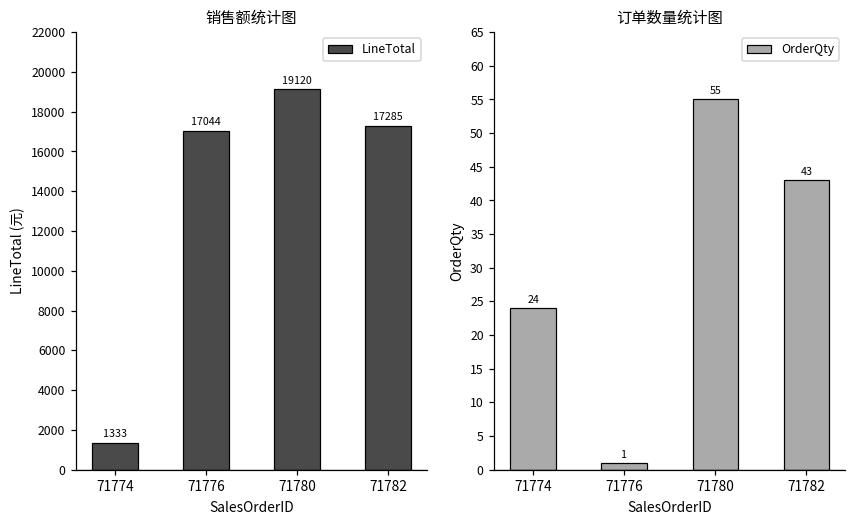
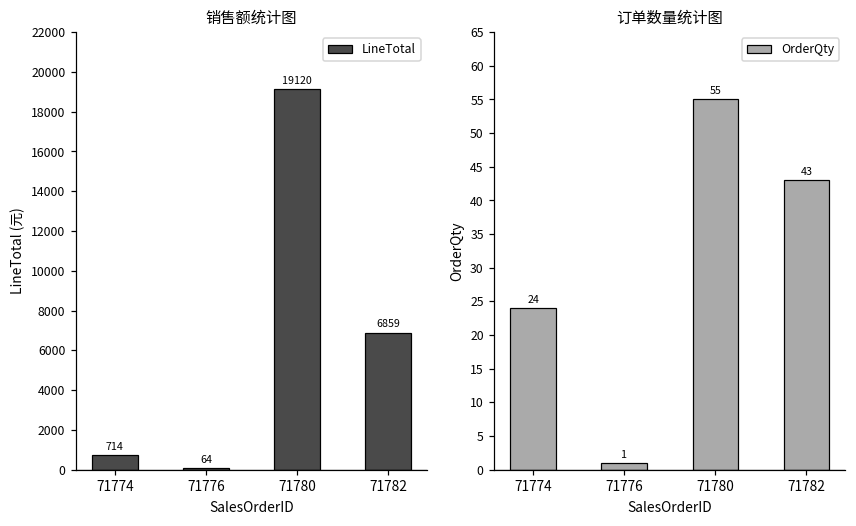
  {
    "销售额统计图": {
-     "71774": 1333,
-     "71776": 17044,
+     "71774": 714,
+     "71776": 64,
      "71780": 19120,
-     "71782": 17285
+     "71782": 6859
    },
    "订单数量统计图": {
      "71774": 24,
      "71776": 1,
      "71780": 55,
      "71782": 43
    }
  }
